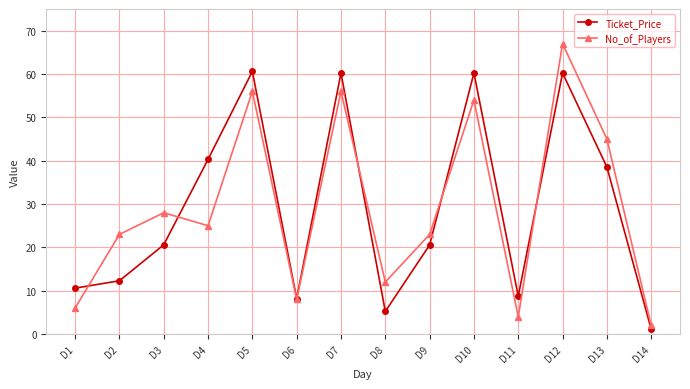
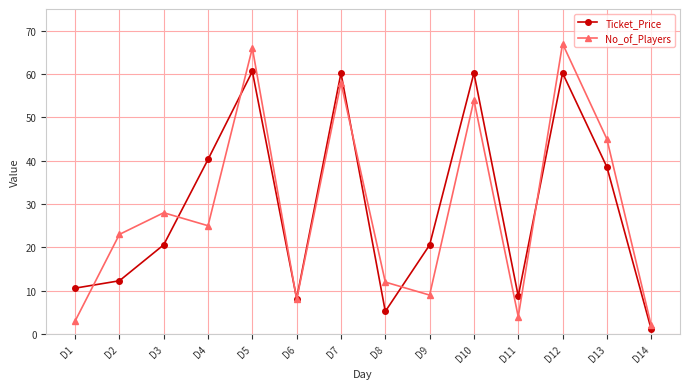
  {
    "Ticket_Price": {
      "D1": 11,
      "D2": 12,
      "D3": 21,
      "D4": 40,
      "D5": 61,
      "D7": 60,
      "D8": 5,
      "D9": 21,
      "D10": 60,
      "D11": 9,
      "D12": 60,
      "D13": 39,
      "D14": 1
    },
    "No_of_Players": {
-     "D1": 6,
+     "D1": 3,
      "D2": 23,
      "D3": 28,
      "D4": 25,
-     "D5": 56,
-     "D7": 56,
+     "D5": 66,
+     "D7": 58,
      "D8": 12,
-     "D9": 23,
+     "D9": 9,
      "D10": 54,
      "D11": 4,
      "D12": 67,
      "D13": 45,
      "D14": 2
    }
  }
